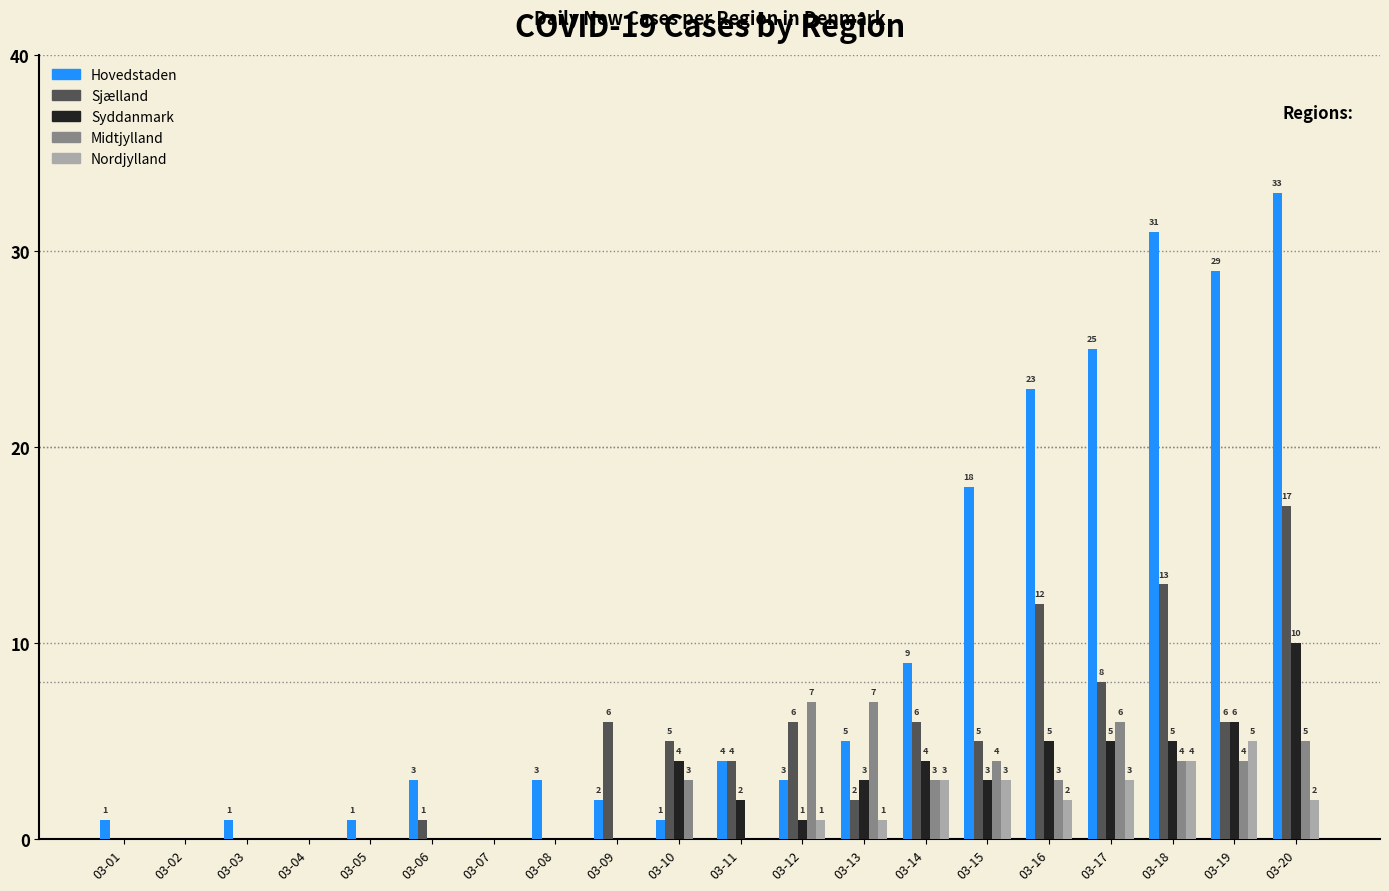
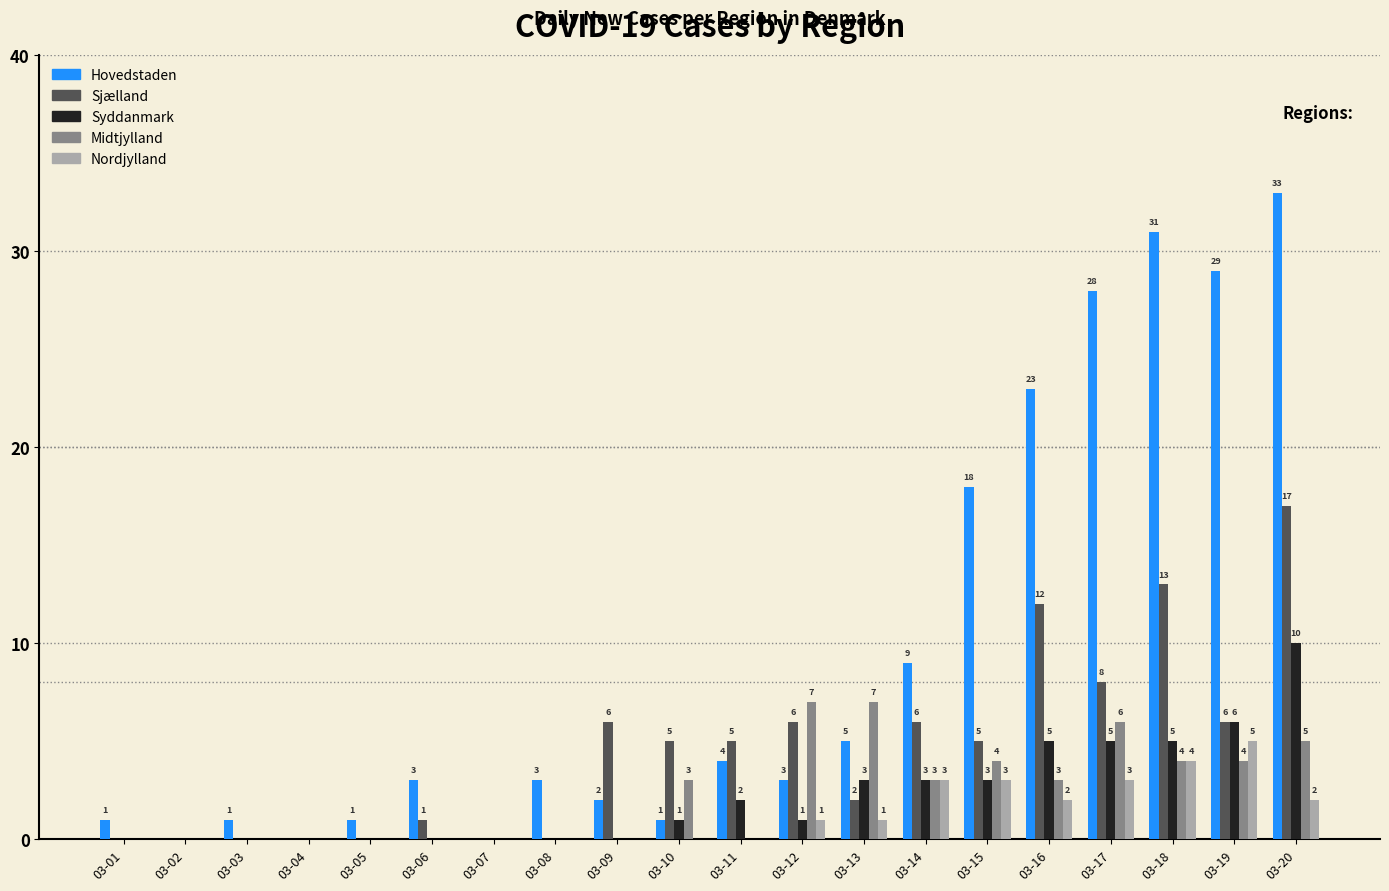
  {
    "Hovedstaden": {
      "03-01": 1,
      "03-03": 1,
      "03-05": 1,
      "03-06": 3,
      "03-08": 3,
      "03-09": 2,
      "03-10": 1,
      "03-11": 4,
      "03-12": 3,
      "03-13": 5,
      "03-14": 9,
      "03-15": 18,
      "03-16": 23,
-     "03-17": 25,
+     "03-17": 28,
      "03-18": 31,
      "03-19": 29,
      "03-20": 33
    },
    "Sjælland": {
      "03-06": 1,
      "03-09": 6,
      "03-10": 5,
-     "03-11": 4,
+     "03-11": 5,
      "03-12": 6,
      "03-13": 2,
      "03-14": 6,
      "03-15": 5,
      "03-16": 12,
      "03-17": 8,
      "03-18": 13,
      "03-19": 6,
      "03-20": 17
    },
    "Syddanmark": {
-     "03-10": 4,
+     "03-10": 1,
      "03-11": 2,
      "03-12": 1,
      "03-13": 3,
-     "03-14": 4,
+     "03-14": 3,
      "03-15": 3,
      "03-16": 5,
      "03-17": 5,
      "03-18": 5,
      "03-19": 6,
      "03-20": 10
    }
  }
